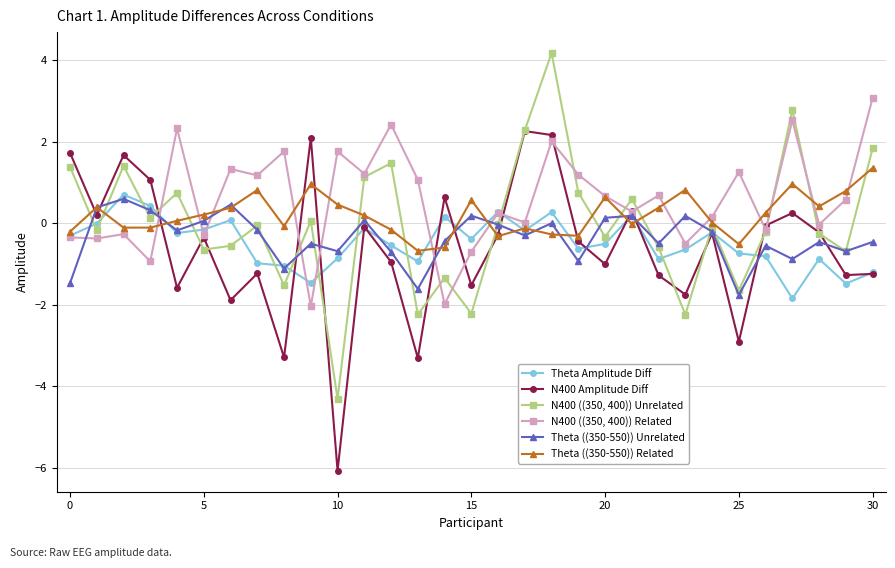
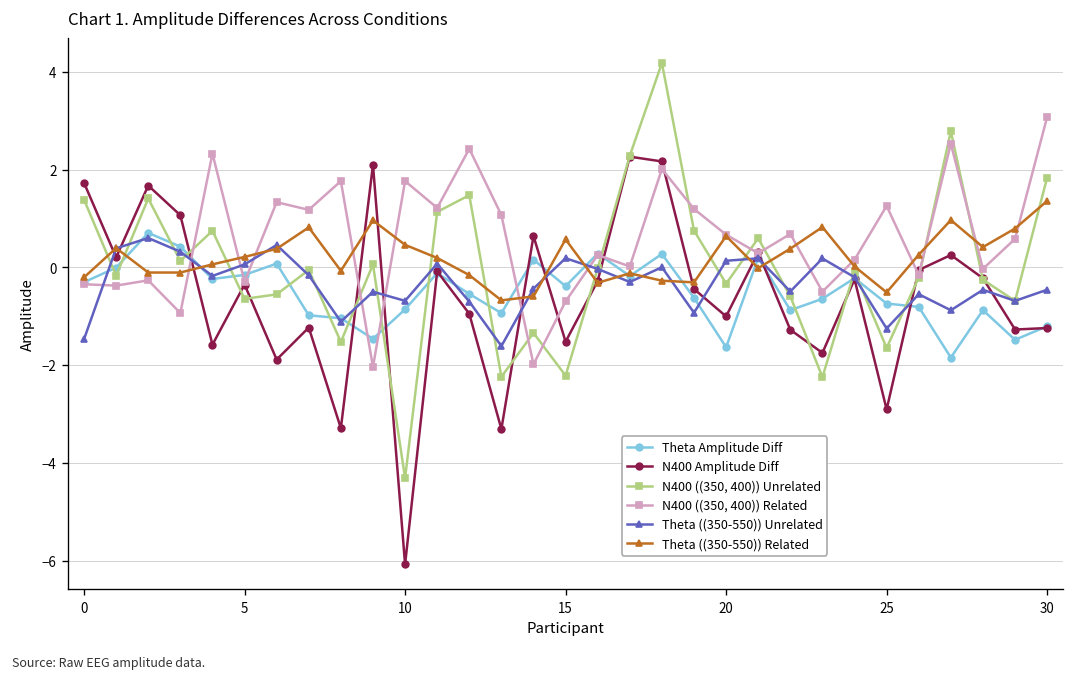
  {
    "Theta Amplitude Diff": {
      "5": -0.2,
      "10": -0.9,
      "15": -0.4,
-     "20": -0.5,
+     "20": -1.6,
      "25": -0.7
    },
    "N400 Amplitude Diff": {
      "0": 1.7,
      "10": -6.1,
      "15": -1.5,
      "20": -1.0,
      "25": -2.9
    },
    "N400 ((350, 400)) Unrelated": {
      "0": 1.4,
      "5": -0.6,
      "10": -4.3,
      "15": -2.2,
      "20": -0.3,
      "25": -1.6,
      "30": 1.8
    },
    "N400 ((350, 400)) Related": {
      "10": 1.8,
      "15": -0.7,
      "25": 1.3,
      "30": 3.1
    },
    "Theta ((350-550)) Unrelated": {
      "0": -1.5,
      "5": 0.1,
      "10": -0.7,
      "15": 0.2,
      "20": 0.1,
-     "25": -1.8,
+     "25": -1.2,
      "30": -0.5
    },
    "Theta ((350-550)) Related": {
      "0": -0.2,
      "5": 0.2,
      "10": 0.5,
      "15": 0.6,
      "25": -0.5,
      "30": 1.4
    }
  }
